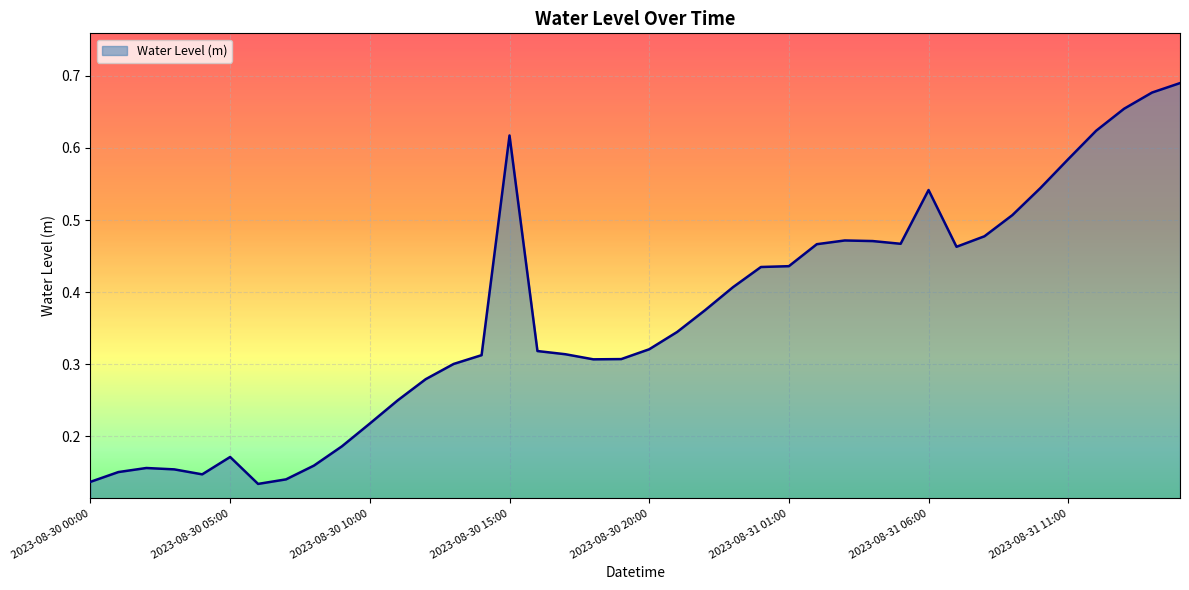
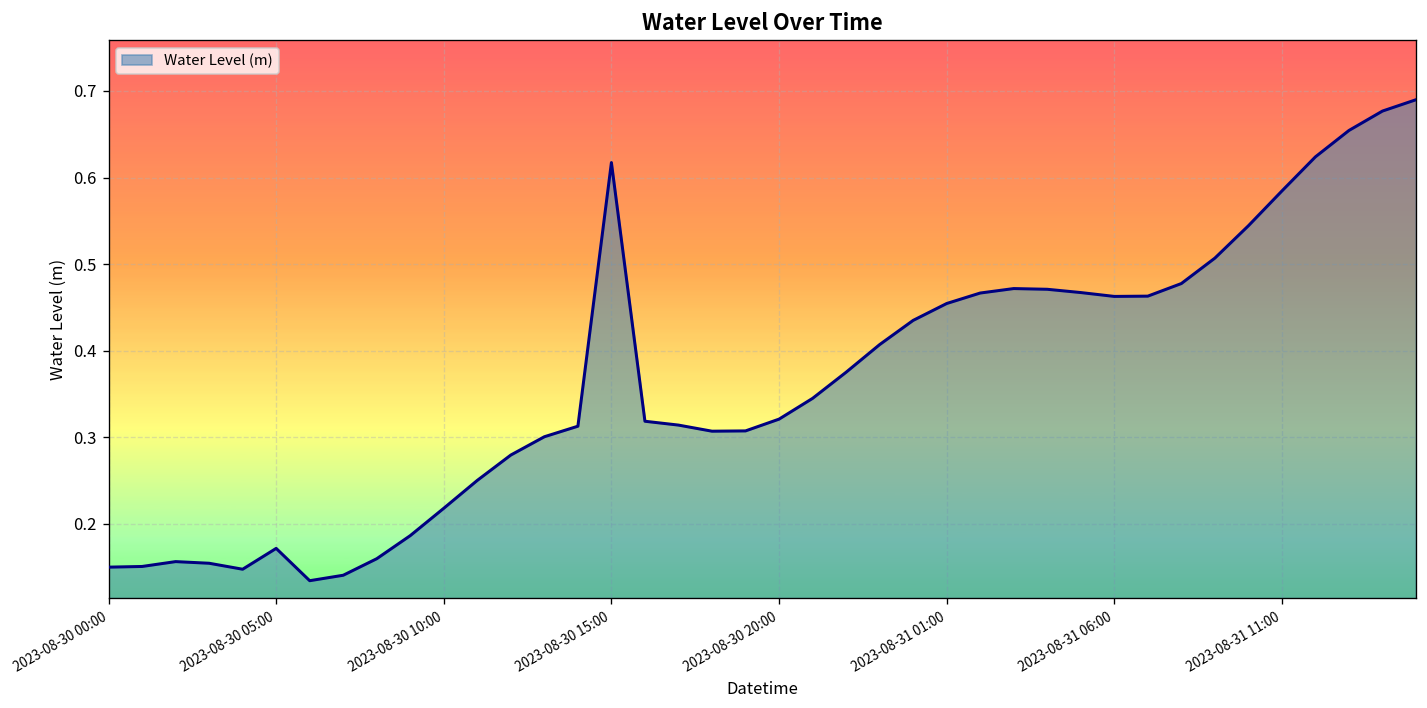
  {
-   "2023-08-30 00:00": 0.14,
+   "2023-08-30 00:00": 0.15,
    "2023-08-30 05:00": 0.17,
    "2023-08-30 10:00": 0.22,
    "2023-08-30 15:00": 0.62,
    "2023-08-30 20:00": 0.32,
-   "2023-08-31 01:00": 0.44,
-   "2023-08-31 06:00": 0.54,
+   "2023-08-31 01:00": 0.45,
+   "2023-08-31 06:00": 0.46,
    "2023-08-31 11:00": 0.58
  }
